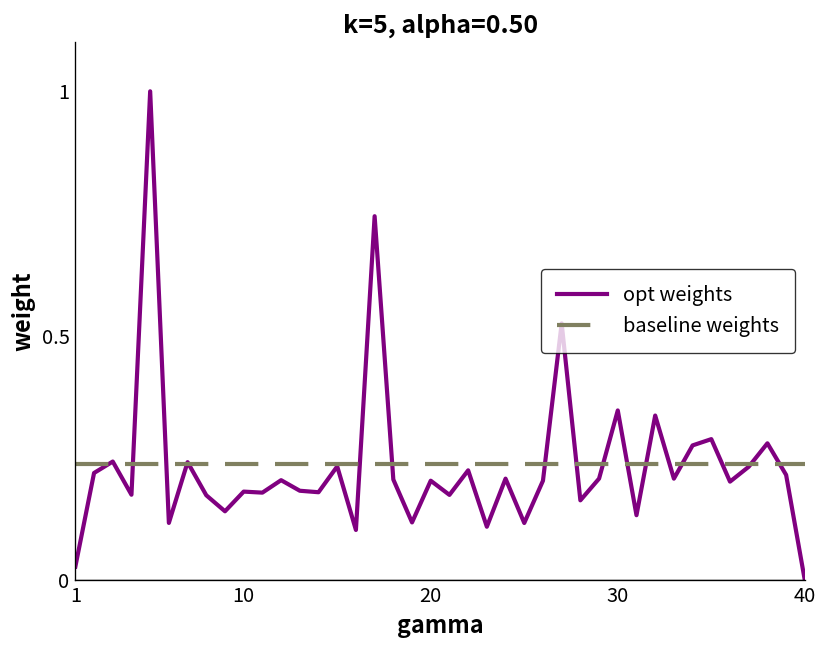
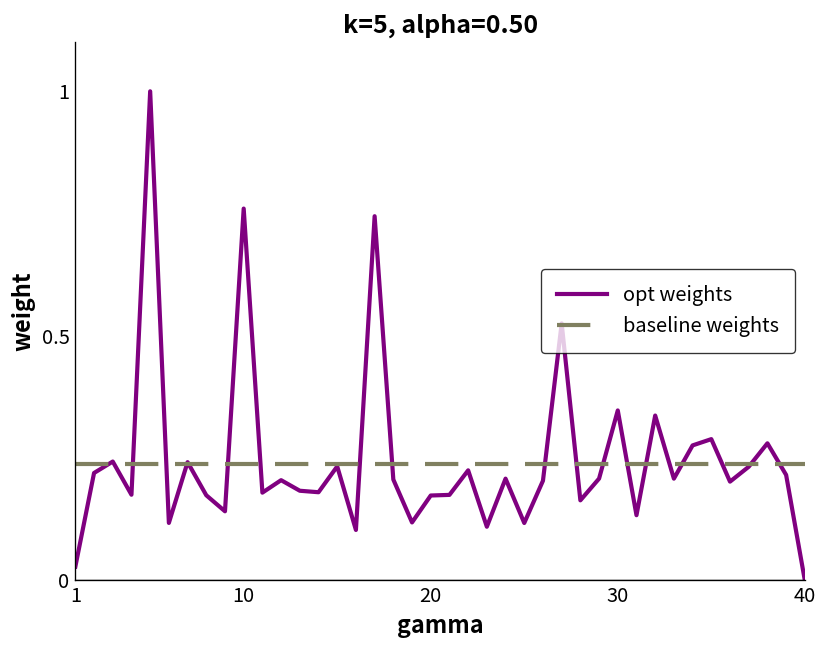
  {
    "opt weights": {
      "1": 0.03,
-     "10": 0.18,
-     "20": 0.20,
+     "10": 0.76,
+     "20": 0.17,
      "30": 0.35,
      "40": 0.00
    },
    "baseline weights": {
      "1": 0.24,
      "10": 0.24,
      "20": 0.24,
      "30": 0.24,
      "40": 0.24
    }
  }
